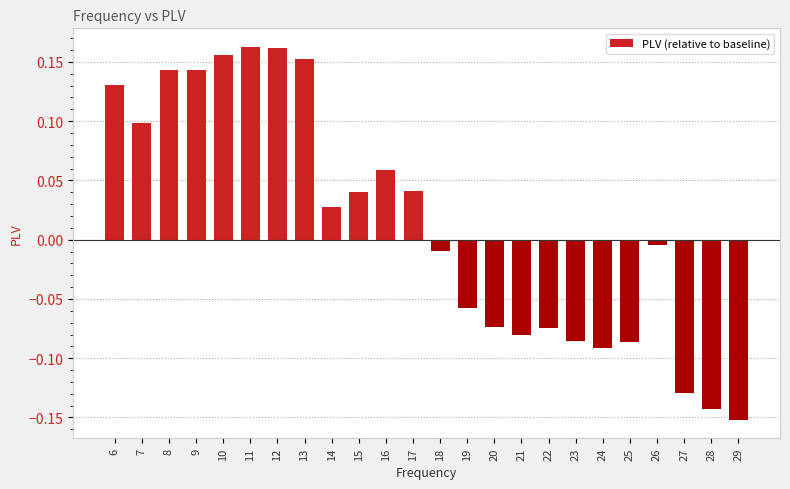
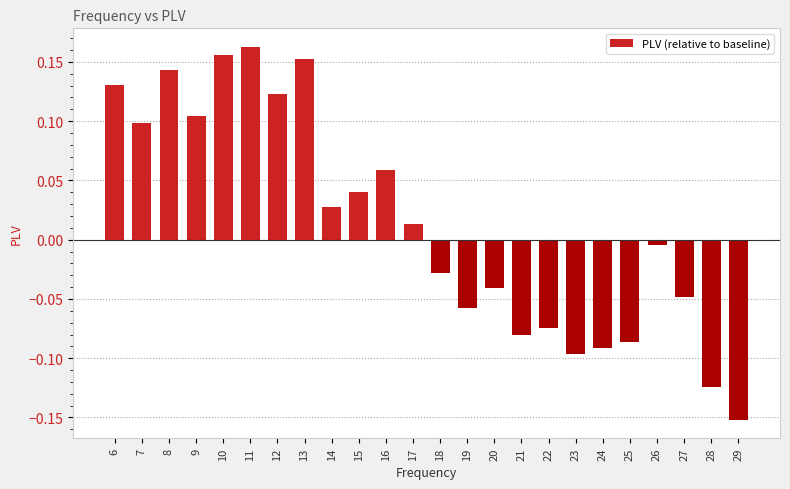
  {
    "6": 0.131,
    "7": 0.098,
    "8": 0.143,
-   "9": 0.143,
+   "9": 0.105,
    "10": 0.156,
    "11": 0.163,
-   "12": 0.162,
+   "12": 0.123,
    "13": 0.152,
    "14": 0.028,
    "15": 0.040,
    "16": 0.059,
-   "17": 0.041,
-   "18": -0.009,
+   "17": 0.013,
+   "18": -0.028,
    "19": -0.058,
-   "20": -0.074,
+   "20": -0.041,
    "21": -0.080,
    "22": -0.074,
-   "23": -0.086,
+   "23": -0.097,
    "24": -0.092,
    "25": -0.087,
    "26": -0.004,
-   "27": -0.129,
-   "28": -0.143,
+   "27": -0.048,
+   "28": -0.124,
    "29": -0.152
  }
